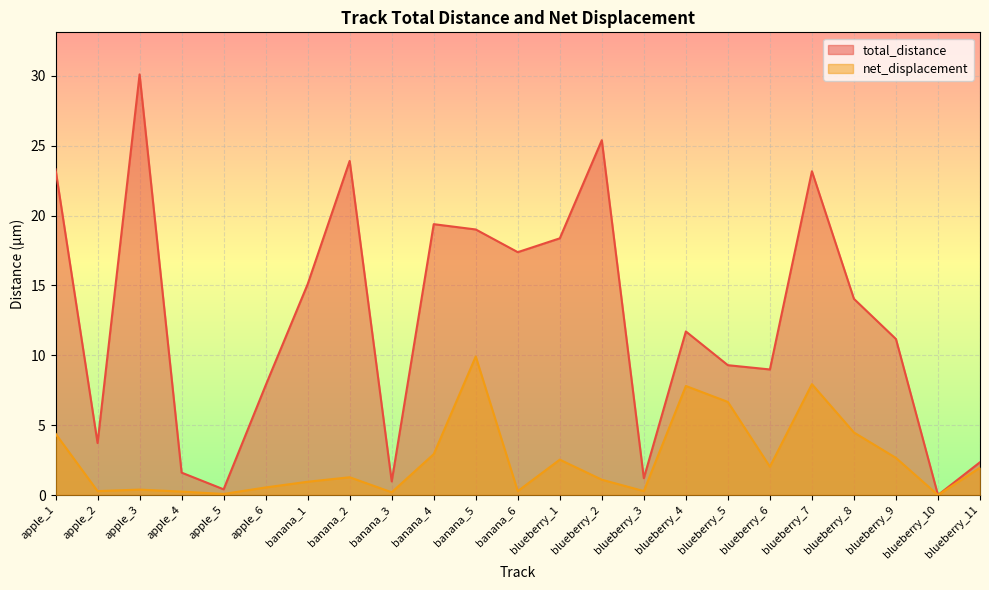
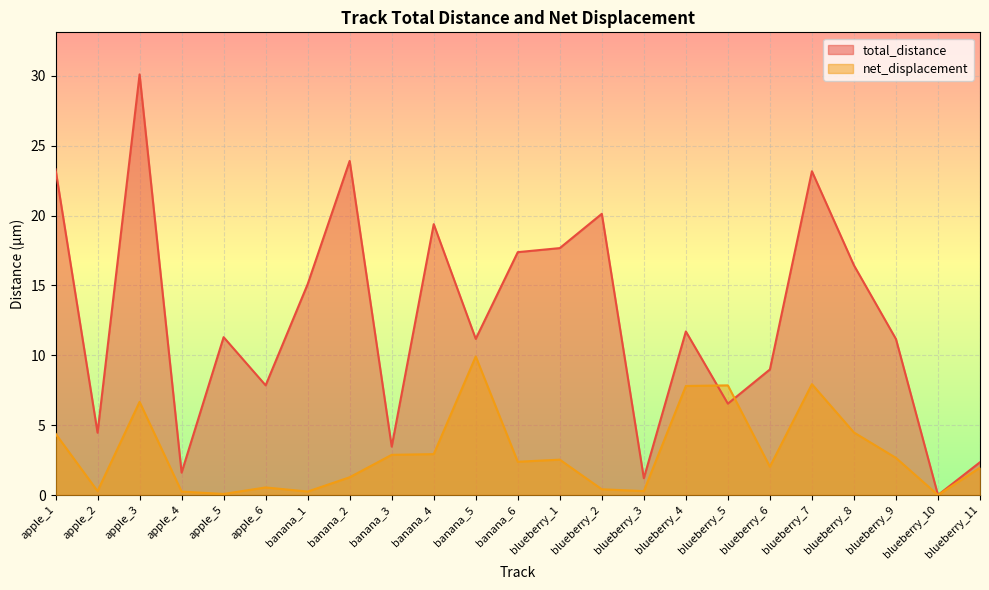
  {
    "total_distance": {
      "apple_1": 23.3,
-     "apple_2": 3.7,
+     "apple_2": 4.5,
      "apple_3": 30.1,
      "apple_4": 1.6,
-     "apple_5": 0.4,
+     "apple_5": 11.3,
      "apple_6": 7.9,
      "banana_1": 15.1,
      "banana_2": 23.9,
-     "banana_3": 1.0,
+     "banana_3": 3.5,
      "banana_4": 19.4,
-     "banana_5": 19.0,
+     "banana_5": 11.2,
      "banana_6": 17.4,
-     "blueberry_1": 18.4,
-     "blueberry_2": 25.4,
+     "blueberry_1": 17.7,
+     "blueberry_2": 20.1,
      "blueberry_3": 1.2,
      "blueberry_4": 11.7,
-     "blueberry_5": 9.3,
+     "blueberry_5": 6.5,
      "blueberry_6": 9.0,
      "blueberry_7": 23.2,
-     "blueberry_8": 14.0,
+     "blueberry_8": 16.4,
      "blueberry_9": 11.2,
      "blueberry_11": 2.3
    },
    "net_displacement": {
      "apple_1": 4.4,
      "apple_2": 0.3,
-     "apple_3": 0.4,
+     "apple_3": 6.7,
      "apple_4": 0.2,
      "apple_5": 0.1,
      "apple_6": 0.5,
-     "banana_1": 1.0,
+     "banana_1": 0.2,
      "banana_2": 1.3,
-     "banana_3": 0.2,
+     "banana_3": 2.9,
      "banana_4": 2.9,
      "banana_5": 9.9,
-     "banana_6": 0.3,
+     "banana_6": 2.4,
      "blueberry_1": 2.5,
-     "blueberry_2": 1.1,
+     "blueberry_2": 0.4,
      "blueberry_3": 0.3,
      "blueberry_4": 7.8,
-     "blueberry_5": 6.7,
+     "blueberry_5": 7.8,
      "blueberry_6": 2.0,
      "blueberry_7": 7.9,
      "blueberry_8": 4.5,
      "blueberry_9": 2.7,
      "blueberry_11": 2.0
    }
  }
